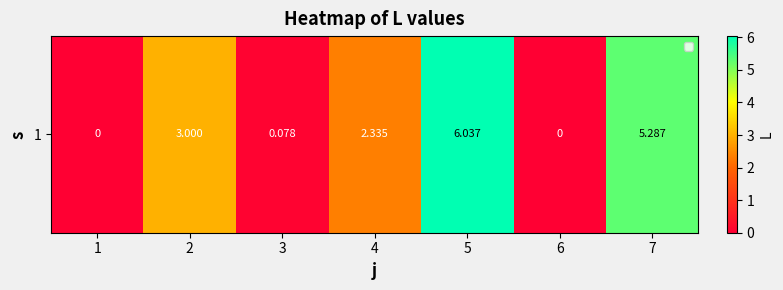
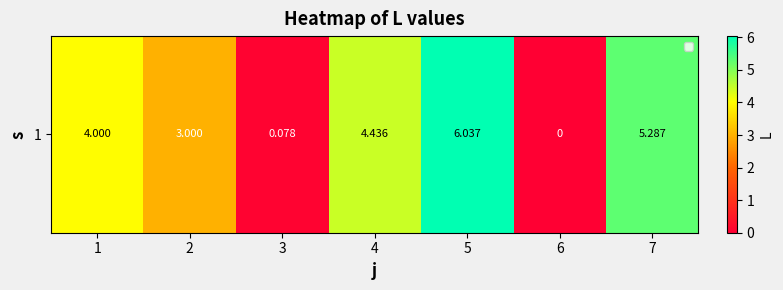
  {
    "1": {
-     "1": 0,
+     "1": 4.000,
      "2": 3.000,
      "3": 0.078,
-     "4": 2.335,
+     "4": 4.436,
      "5": 6.037,
      "6": 0,
      "7": 5.287
    }
  }
